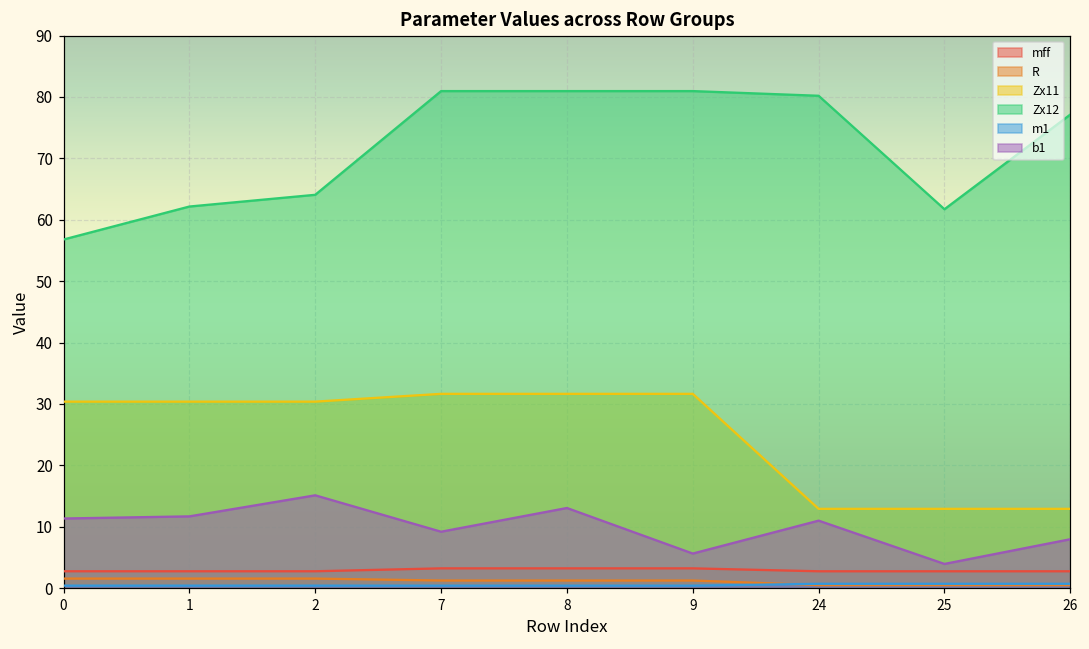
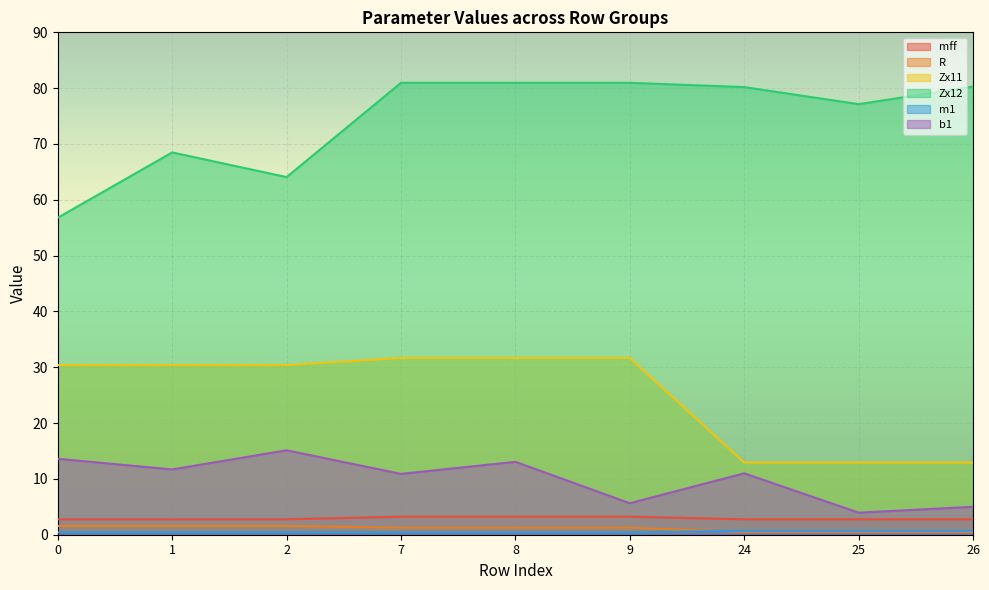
  {
    "Zx12": {
      "0": 57,
-     "1": 62,
+     "1": 68,
      "2": 64,
      "7": 81,
      "8": 81,
      "9": 81,
      "24": 80,
-     "25": 62,
-     "26": 77
+     "25": 77,
+     "26": 80
    },
    "m1": {
      "0": 0,
      "1": 0,
      "2": 0,
      "7": 0,
      "8": 0,
      "9": 0
    },
    "b1": {
-     "0": 11,
+     "0": 14,
      "1": 12,
      "2": 15,
-     "7": 9,
+     "7": 11,
      "8": 13,
      "9": 6,
      "24": 11,
      "25": 4,
-     "26": 8
+     "26": 5
    }
  }
